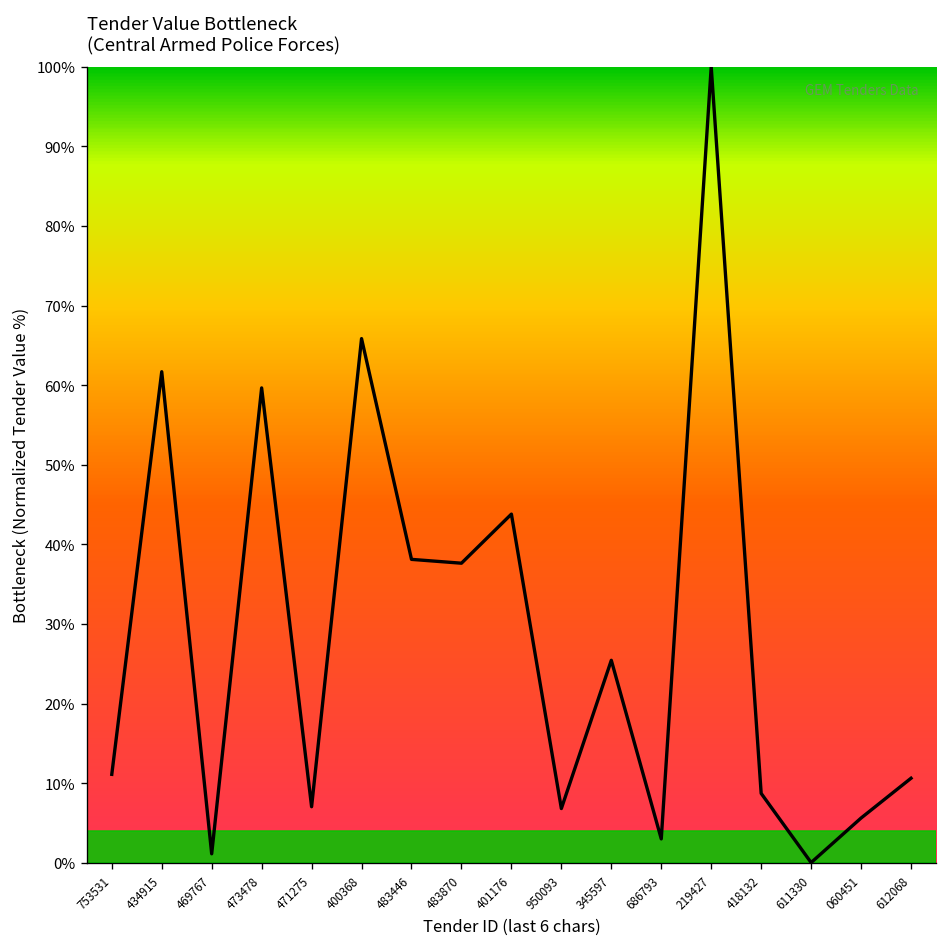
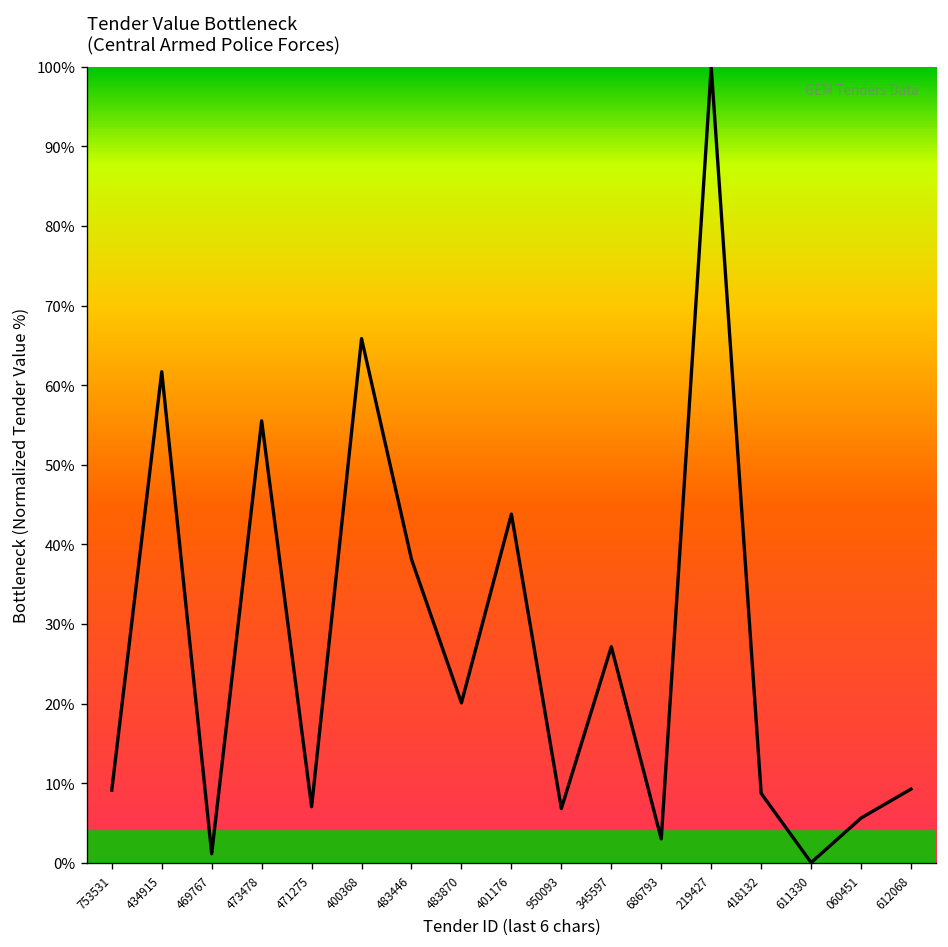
  {
-   "753531": "11%",
+   "753531": "9%",
    "434915": "62%",
-   "473478": "60%",
+   "473478": "56%",
    "471275": "7%",
    "400368": "66%",
    "483446": "38%",
-   "483870": "38%",
+   "483870": "20%",
    "401176": "44%",
    "950093": "7%",
-   "345597": "25%",
+   "345597": "27%",
    "219427": "100%",
    "418132": "9%",
    "060451": "6%",
-   "612068": "11%"
+   "612068": "9%"
  }
